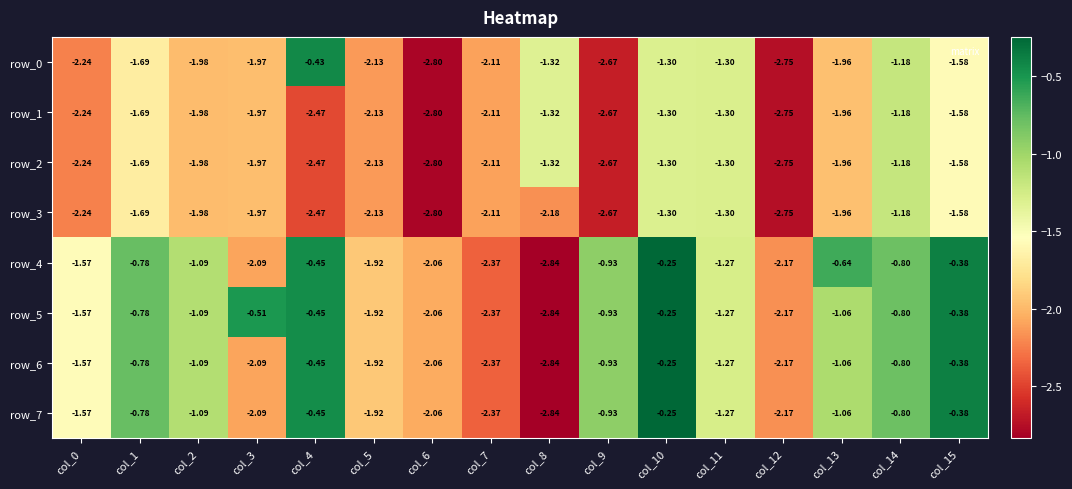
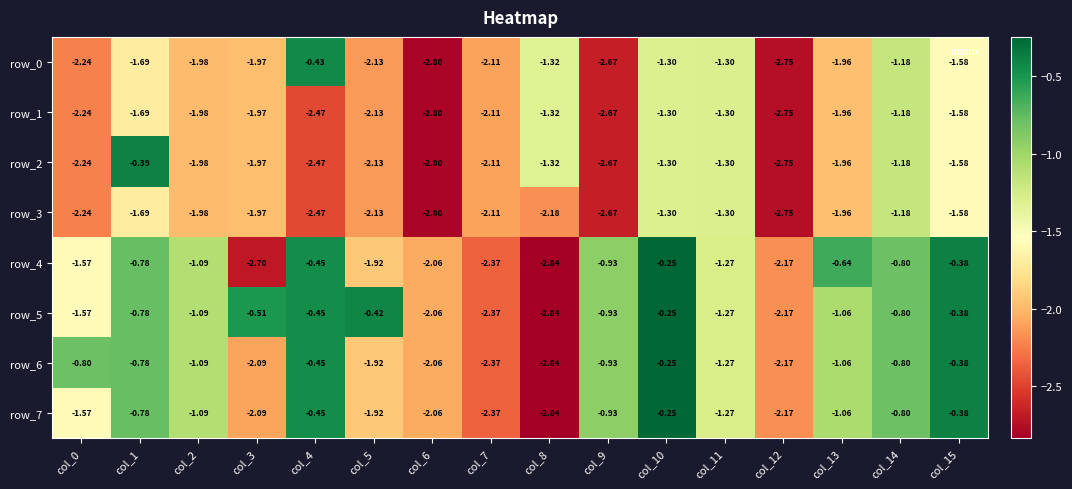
  {
    "row_0": {
      "col_0": -2.24,
      "col_1": -1.69,
      "col_2": -1.98,
      "col_3": -1.97,
      "col_4": -0.43,
      "col_5": -2.13,
      "col_6": -2.80,
      "col_7": -2.11,
      "col_8": -1.32,
      "col_9": -2.67,
      "col_10": -1.30,
      "col_11": -1.30,
      "col_12": -2.75,
      "col_13": -1.96,
      "col_14": -1.18
    },
    "row_1": {
      "col_0": -2.24,
      "col_1": -1.69,
      "col_2": -1.98,
      "col_3": -1.97,
      "col_4": -2.47,
      "col_5": -2.13,
      "col_6": -2.80,
      "col_7": -2.11,
      "col_8": -1.32,
      "col_9": -2.67,
      "col_10": -1.30,
      "col_11": -1.30,
      "col_12": -2.75,
      "col_13": -1.96,
      "col_14": -1.18,
      "col_15": -1.58
    },
    "row_2": {
      "col_0": -2.24,
-     "col_1": -1.69,
+     "col_1": -0.39,
      "col_2": -1.98,
      "col_3": -1.97,
      "col_4": -2.47,
      "col_5": -2.13,
      "col_6": -2.80,
      "col_7": -2.11,
      "col_8": -1.32,
      "col_9": -2.67,
      "col_10": -1.30,
      "col_11": -1.30,
      "col_12": -2.75,
      "col_13": -1.96,
      "col_14": -1.18,
      "col_15": -1.58
    },
    "row_3": {
      "col_0": -2.24,
      "col_1": -1.69,
      "col_2": -1.98,
      "col_3": -1.97,
      "col_4": -2.47,
      "col_5": -2.13,
      "col_6": -2.80,
      "col_7": -2.11,
      "col_8": -2.18,
      "col_9": -2.67,
      "col_10": -1.30,
      "col_11": -1.30,
      "col_12": -2.75,
      "col_13": -1.96,
      "col_14": -1.18,
      "col_15": -1.58
    },
    "row_4": {
      "col_0": -1.57,
      "col_1": -0.78,
      "col_2": -1.09,
-     "col_3": -2.09,
+     "col_3": -2.70,
      "col_4": -0.45,
      "col_5": -1.92,
      "col_6": -2.06,
      "col_7": -2.37,
      "col_8": -2.84,
      "col_9": -0.93,
      "col_10": -0.25,
      "col_11": -1.27,
      "col_12": -2.17,
      "col_13": -0.64,
      "col_14": -0.80,
      "col_15": -0.38
    },
    "row_5": {
      "col_0": -1.57,
      "col_1": -0.78,
      "col_2": -1.09,
      "col_3": -0.51,
      "col_4": -0.45,
-     "col_5": -1.92,
+     "col_5": -0.42,
      "col_6": -2.06,
      "col_7": -2.37,
      "col_8": -2.84,
      "col_9": -0.93,
      "col_10": -0.25,
      "col_11": -1.27,
      "col_12": -2.17,
      "col_13": -1.06,
      "col_14": -0.80,
      "col_15": -0.38
    },
    "row_6": {
-     "col_0": -1.57,
+     "col_0": -0.80,
      "col_1": -0.78,
      "col_2": -1.09,
      "col_3": -2.09,
      "col_4": -0.45,
      "col_5": -1.92,
      "col_6": -2.06,
      "col_7": -2.37,
      "col_8": -2.84,
      "col_9": -0.93,
      "col_10": -0.25,
      "col_11": -1.27,
      "col_12": -2.17,
      "col_13": -1.06,
      "col_14": -0.80,
      "col_15": -0.38
    },
    "row_7": {
      "col_0": -1.57,
      "col_1": -0.78,
      "col_2": -1.09,
      "col_3": -2.09,
      "col_4": -0.45,
      "col_5": -1.92,
      "col_6": -2.06,
      "col_7": -2.37,
      "col_8": -2.84,
      "col_9": -0.93,
      "col_10": -0.25,
      "col_11": -1.27,
      "col_12": -2.17,
      "col_13": -1.06,
      "col_14": -0.80,
      "col_15": -0.38
    }
  }
